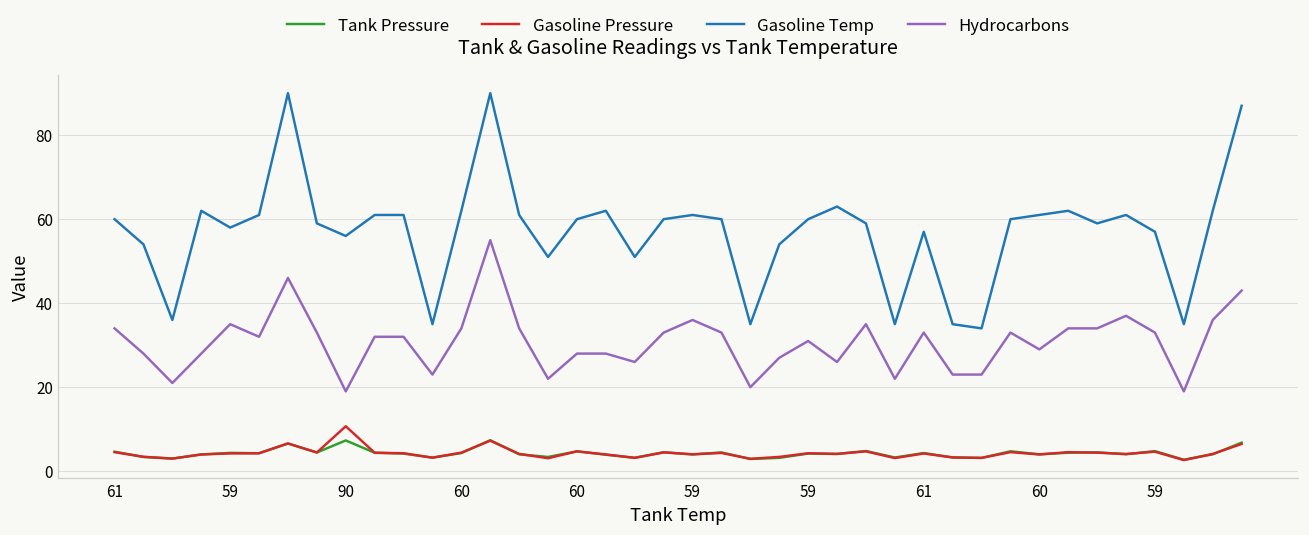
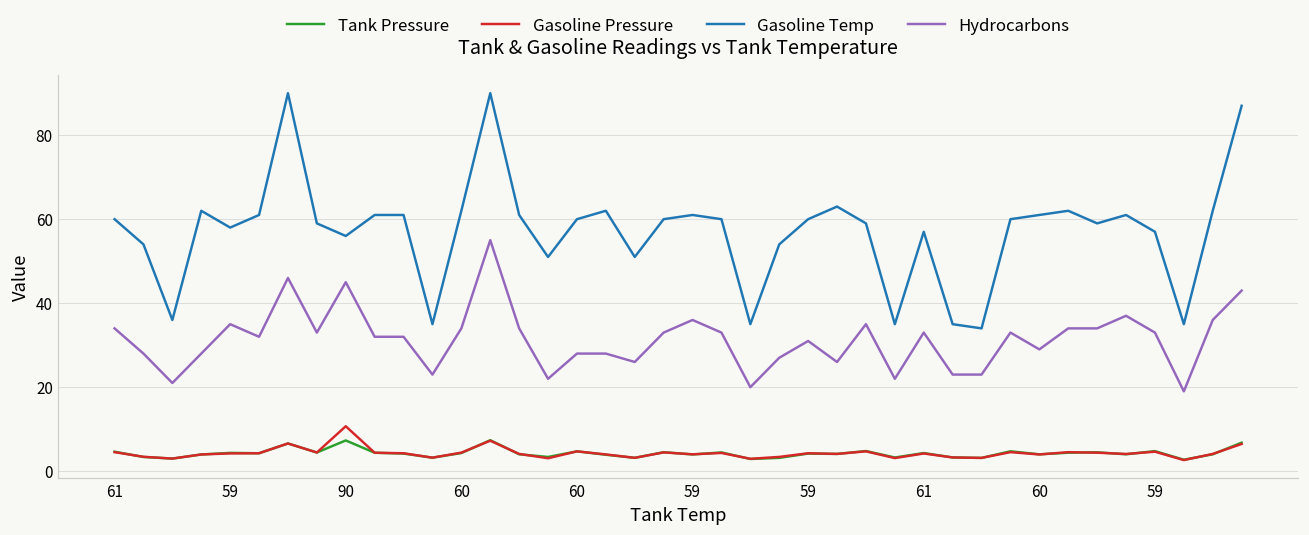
  {
    "Tank Pressure": {
      "90": 7
    },
    "Gasoline Pressure": {
      "90": 11
    },
    "Gasoline Temp": {
      "90": 56
    },
    "Hydrocarbons": {
-     "90": 19
+     "90": 45
    }
  }
